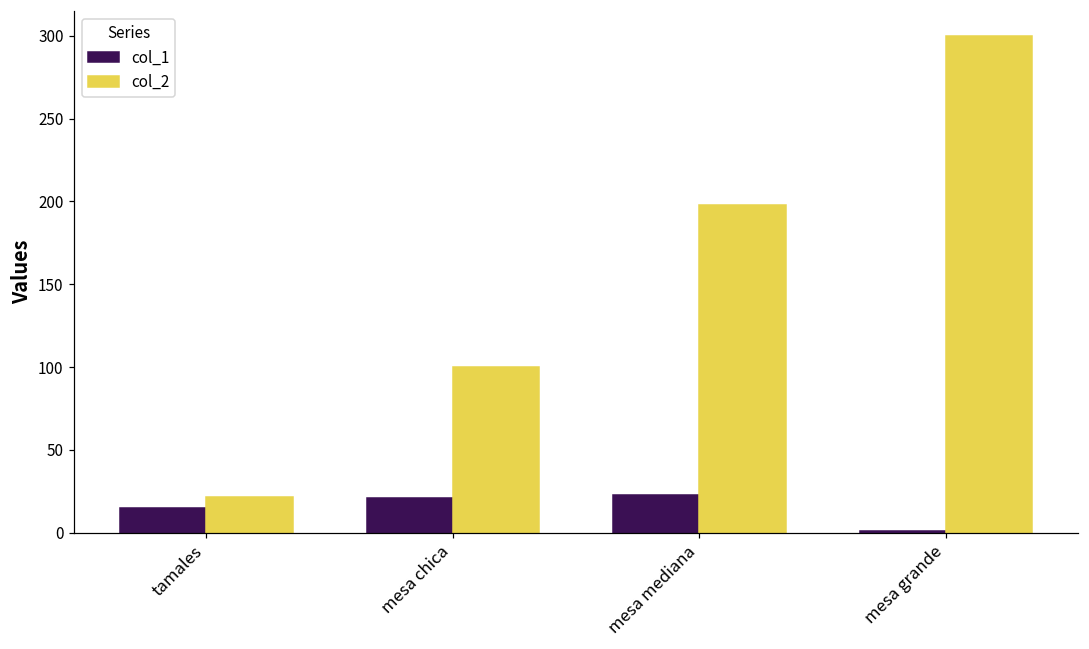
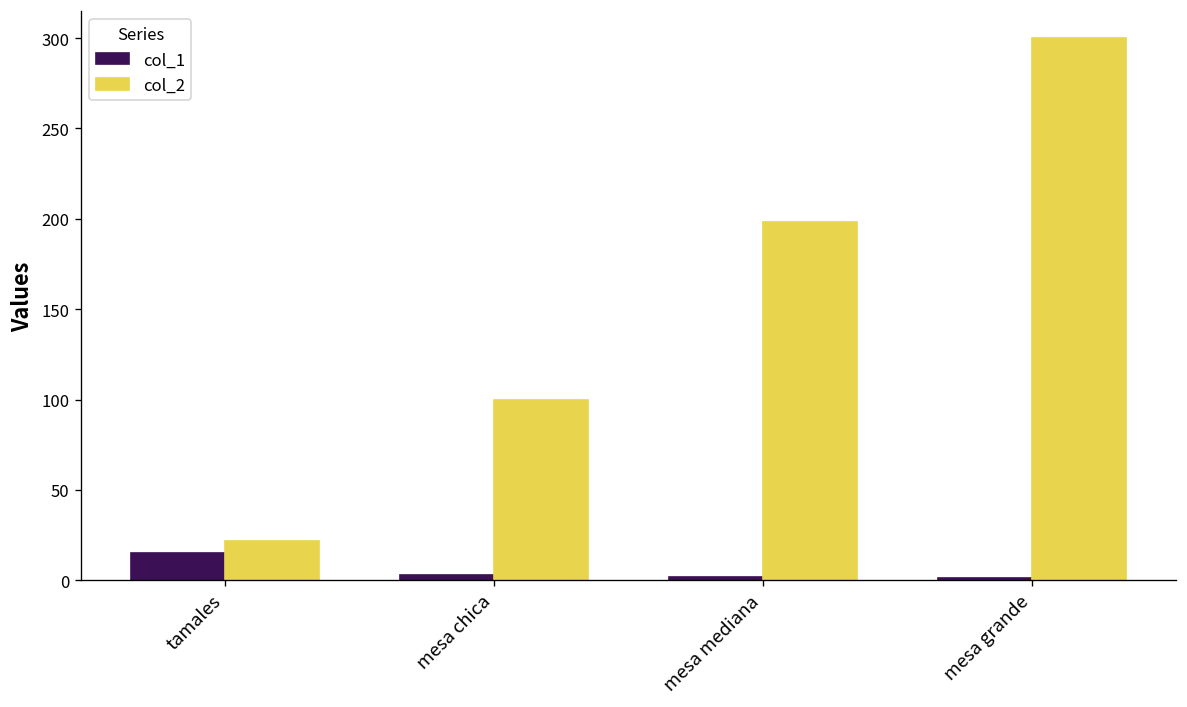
  {
    "col_1": {
      "tamales": 15,
-     "mesa chica": 21,
-     "mesa mediana": 23
+     "mesa chica": 3,
+     "mesa mediana": 2
    },
    "col_2": {
      "tamales": 22,
      "mesa chica": 100,
      "mesa mediana": 198,
      "mesa grande": 300
    }
  }
